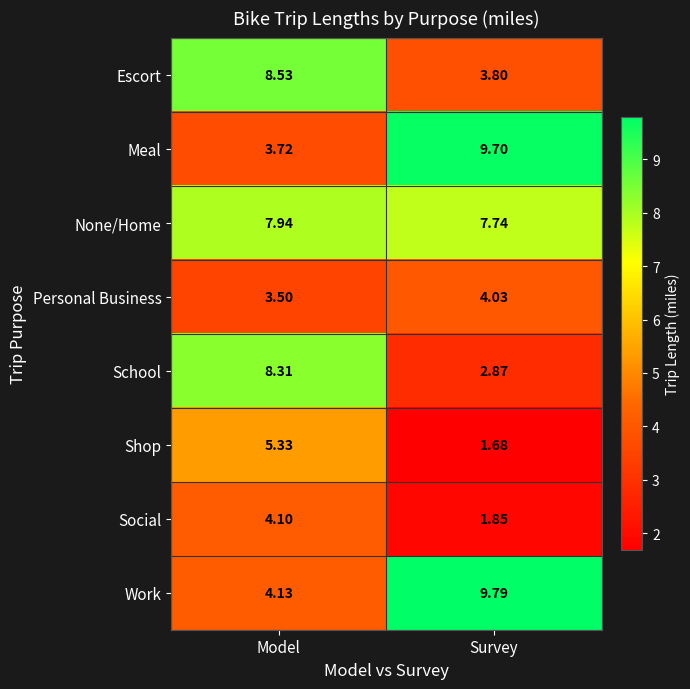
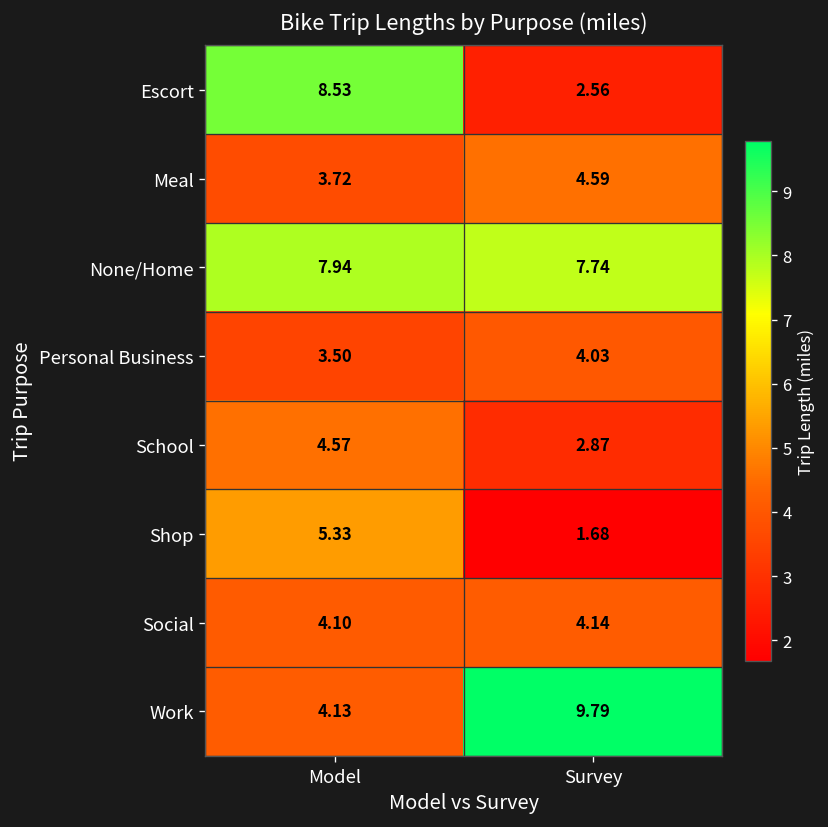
  {
    "Escort": {
      "Model": 8.53,
-     "Survey": 3.80
+     "Survey": 2.56
    },
    "Meal": {
      "Model": 3.72,
-     "Survey": 9.70
+     "Survey": 4.59
    },
    "None/Home": {
      "Model": 7.94,
      "Survey": 7.74
    },
    "Personal Business": {
      "Model": 3.50,
      "Survey": 4.03
    },
    "School": {
-     "Model": 8.31,
+     "Model": 4.57,
      "Survey": 2.87
    },
    "Shop": {
      "Model": 5.33,
      "Survey": 1.68
    },
    "Social": {
      "Model": 4.10,
-     "Survey": 1.85
+     "Survey": 4.14
    },
    "Work": {
      "Model": 4.13,
      "Survey": 9.79
    }
  }
